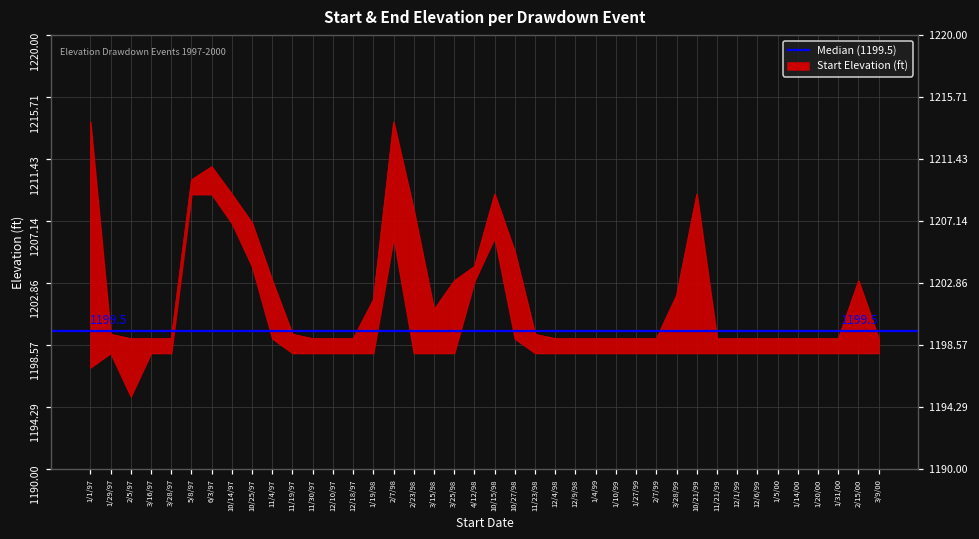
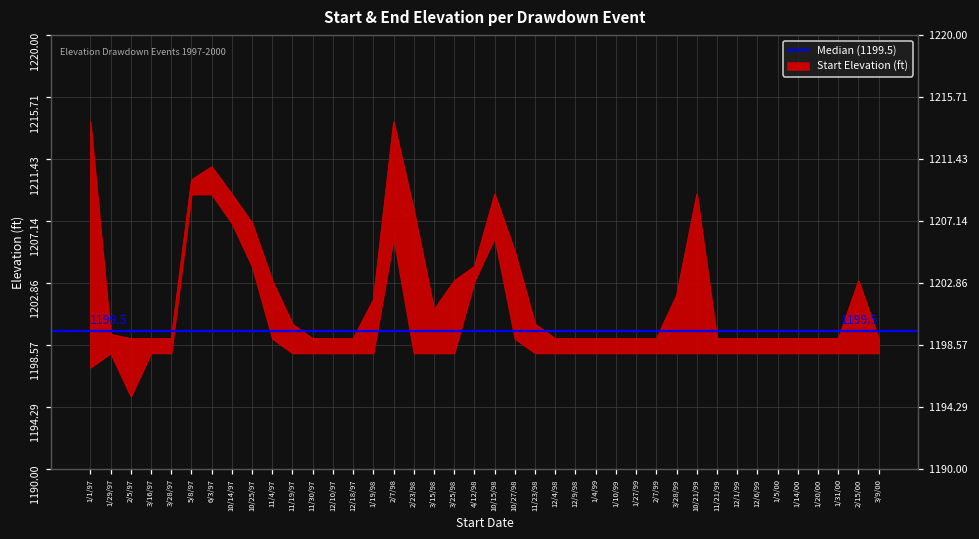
  {
    "1/1/97": 1214.0,
    "2/5/97": 1199.0,
    "3/16/97": 1199.0,
    "3/28/97": 1199.0,
    "5/8/97": 1210.0,
    "6/3/97": 1210.9,
    "10/14/97": 1209.0,
    "10/25/97": 1207.0,
    "11/4/97": 1203.0,
-   "11/19/97": 1199.3,
+   "11/19/97": 1200.0,
    "11/30/97": 1199.0,
    "12/10/97": 1199.0,
    "12/18/97": 1199.0,
    "1/19/98": 1201.7,
    "2/7/98": 1214.0,
    "2/23/98": 1207.9,
    "3/15/98": 1201.0,
    "3/25/98": 1203.0,
    "4/12/98": 1204.0,
    "10/15/98": 1209.0,
    "10/27/98": 1205.0,
-   "11/23/98": 1199.3,
+   "11/23/98": 1200.0,
    "12/4/98": 1199.0,
    "12/9/98": 1199.0,
    "1/4/99": 1199.0,
    "1/10/99": 1199.0,
    "1/27/99": 1199.0,
    "2/7/99": 1199.0,
    "3/28/99": 1202.0,
    "10/21/99": 1209.0,
    "11/21/99": 1199.0,
    "12/1/99": 1199.0,
    "12/6/99": 1199.0,
    "1/5/00": 1199.0,
    "1/14/00": 1199.0,
    "1/20/00": 1199.0,
    "2/15/00": 1203.0
  }
